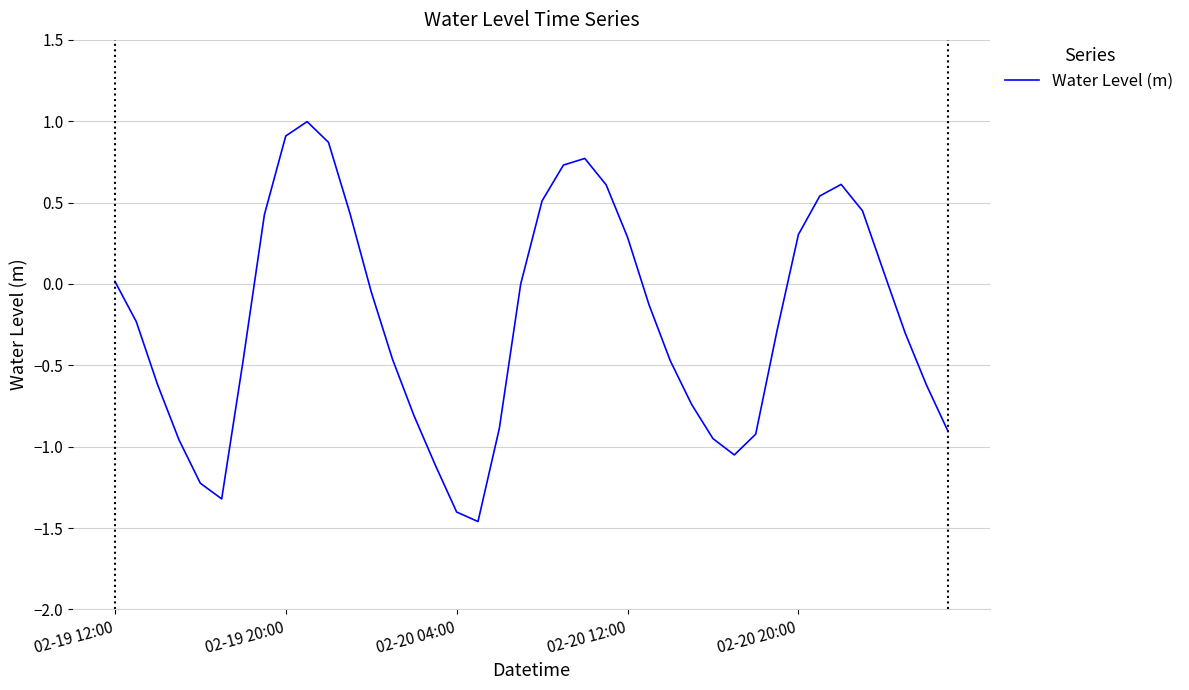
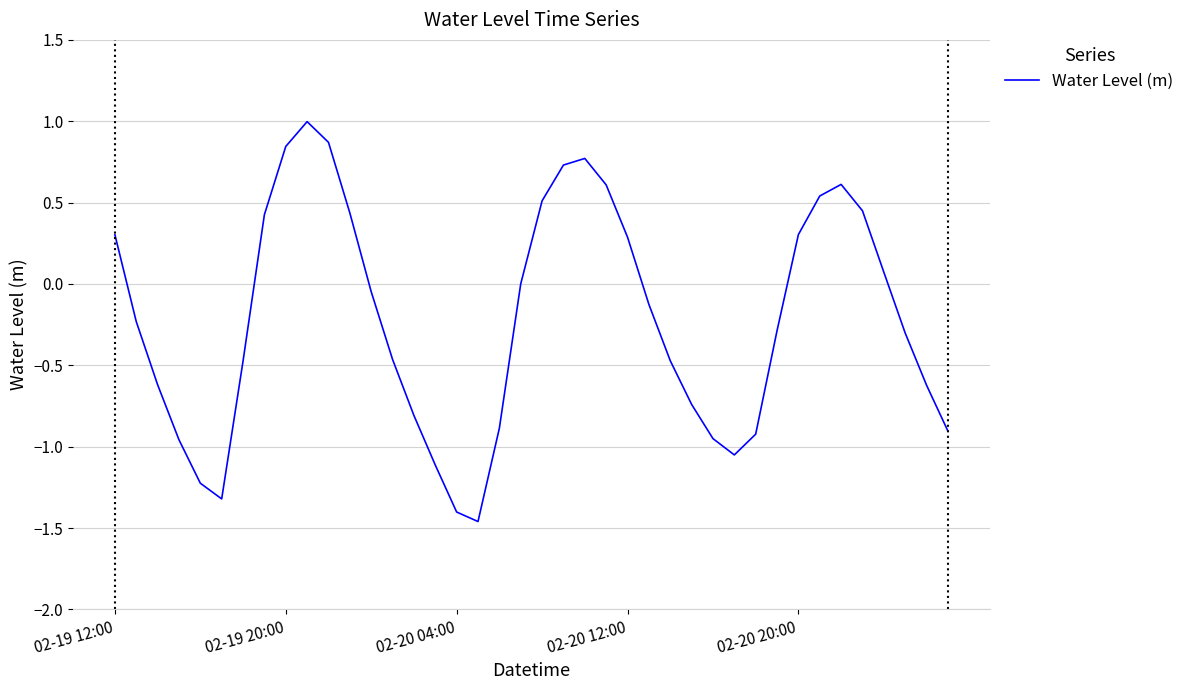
  {
-   "02-19 12:00": 0.02,
-   "02-19 20:00": 0.91,
+   "02-19 12:00": 0.30,
+   "02-19 20:00": 0.85,
    "02-20 04:00": -1.40,
    "02-20 12:00": 0.29,
    "02-20 20:00": 0.30
  }
